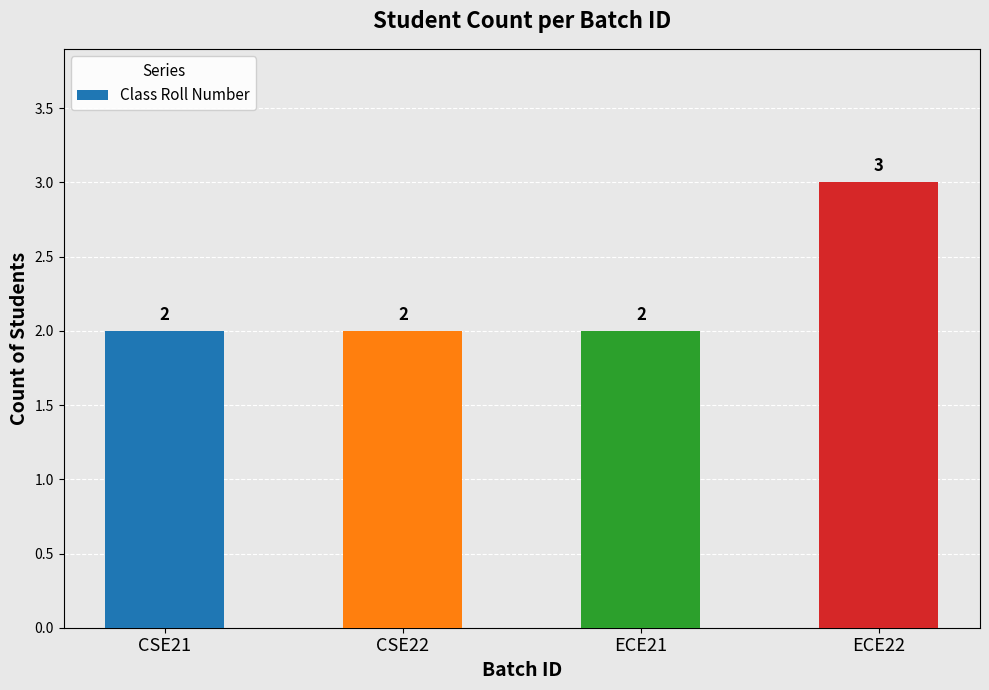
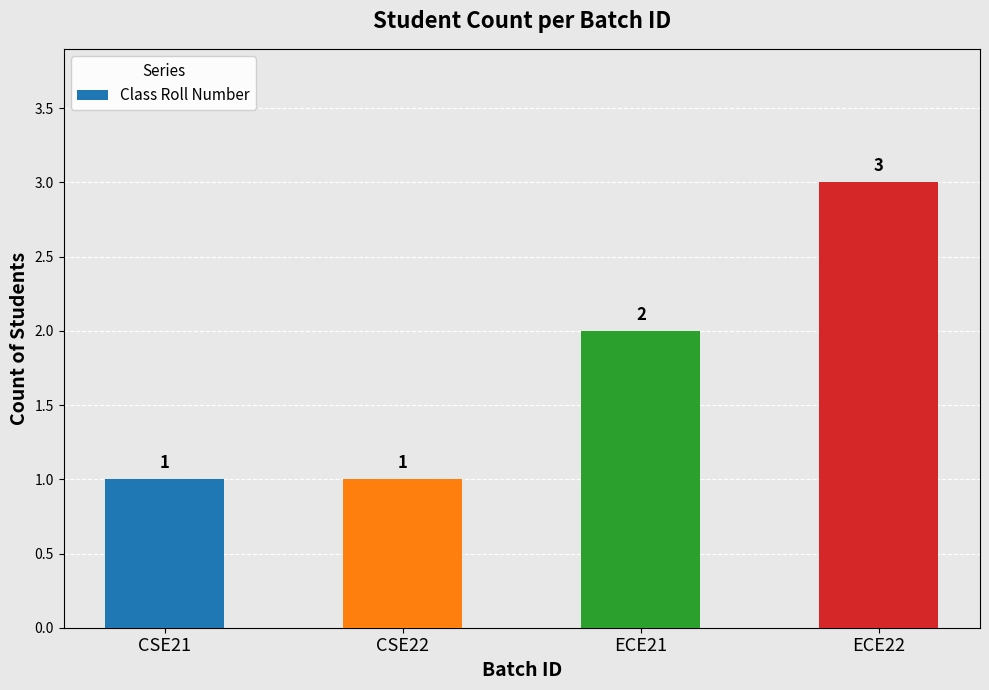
  {
-   "CSE21": 2,
-   "CSE22": 2,
+   "CSE21": 1,
+   "CSE22": 1,
    "ECE21": 2,
    "ECE22": 3
  }
